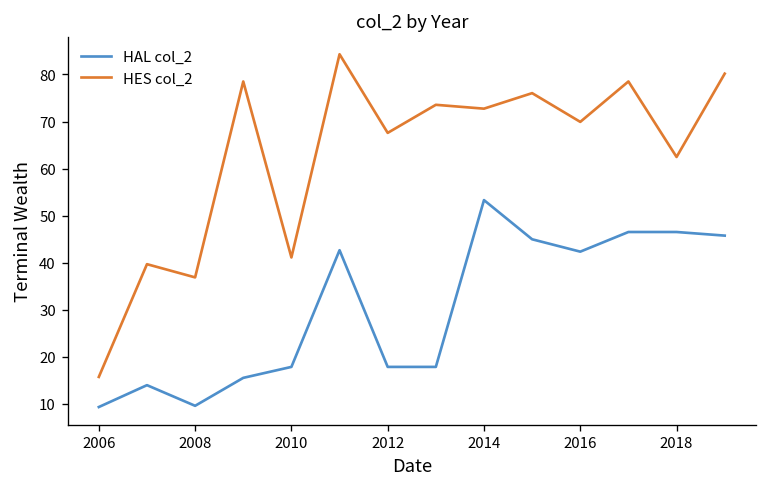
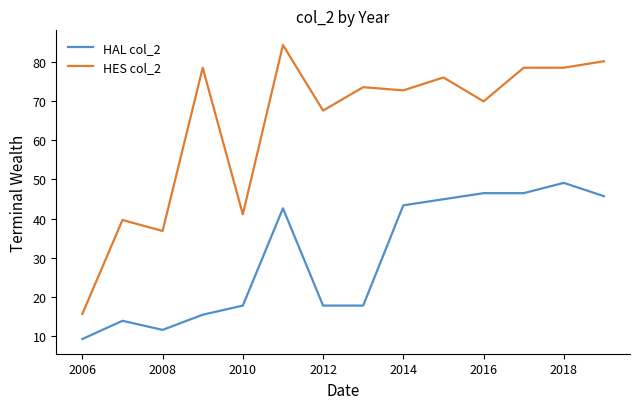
  {
    "HAL col_2": {
      "2006": 9,
-     "2008": 10,
+     "2008": 12,
      "2010": 18,
      "2012": 18,
-     "2014": 53,
-     "2016": 42,
-     "2018": 47
+     "2014": 43,
+     "2016": 47,
+     "2018": 49
    },
    "HES col_2": {
      "2006": 16,
      "2008": 37,
      "2010": 41,
      "2012": 68,
      "2014": 73,
      "2016": 70,
-     "2018": 62
+     "2018": 79
    }
  }
